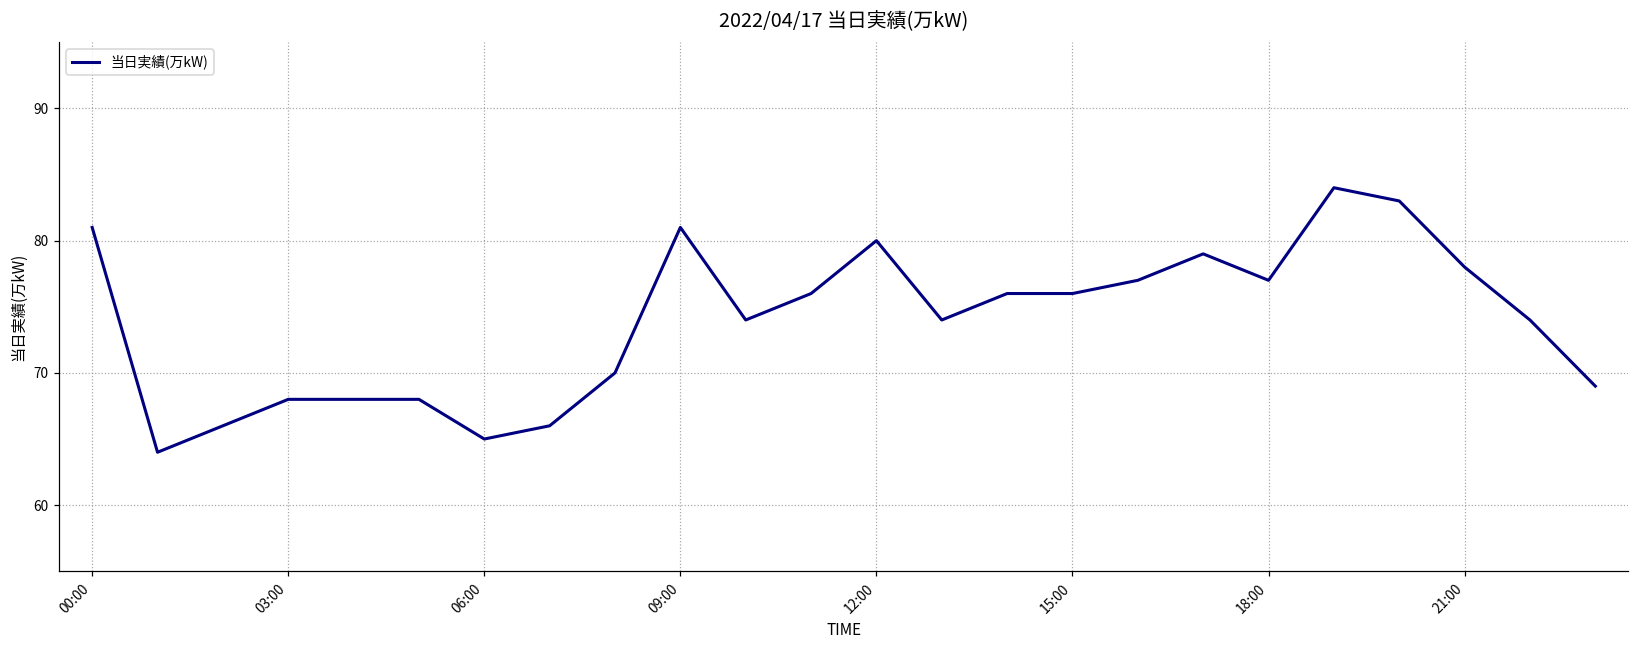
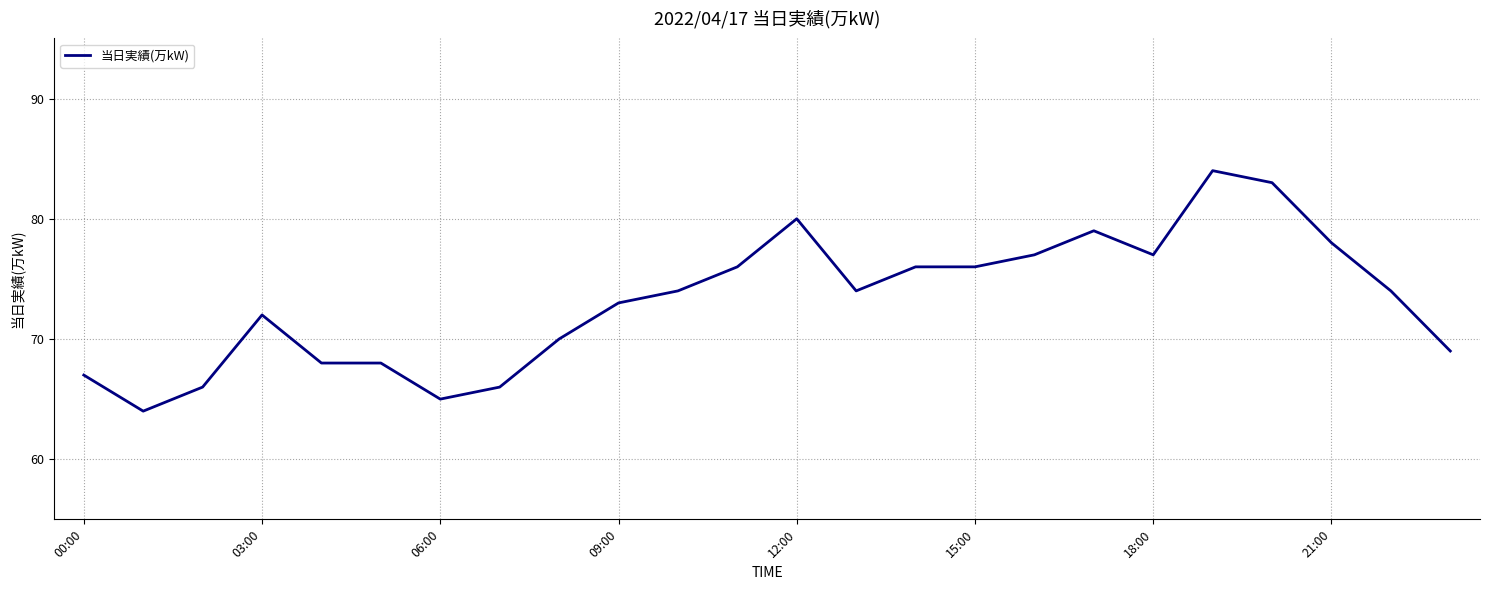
  {
-   "00:00": 81,
-   "03:00": 68,
+   "00:00": 67,
+   "03:00": 72,
    "06:00": 65,
-   "09:00": 81,
+   "09:00": 73,
    "12:00": 80,
    "15:00": 76,
    "18:00": 77,
    "21:00": 78
  }
